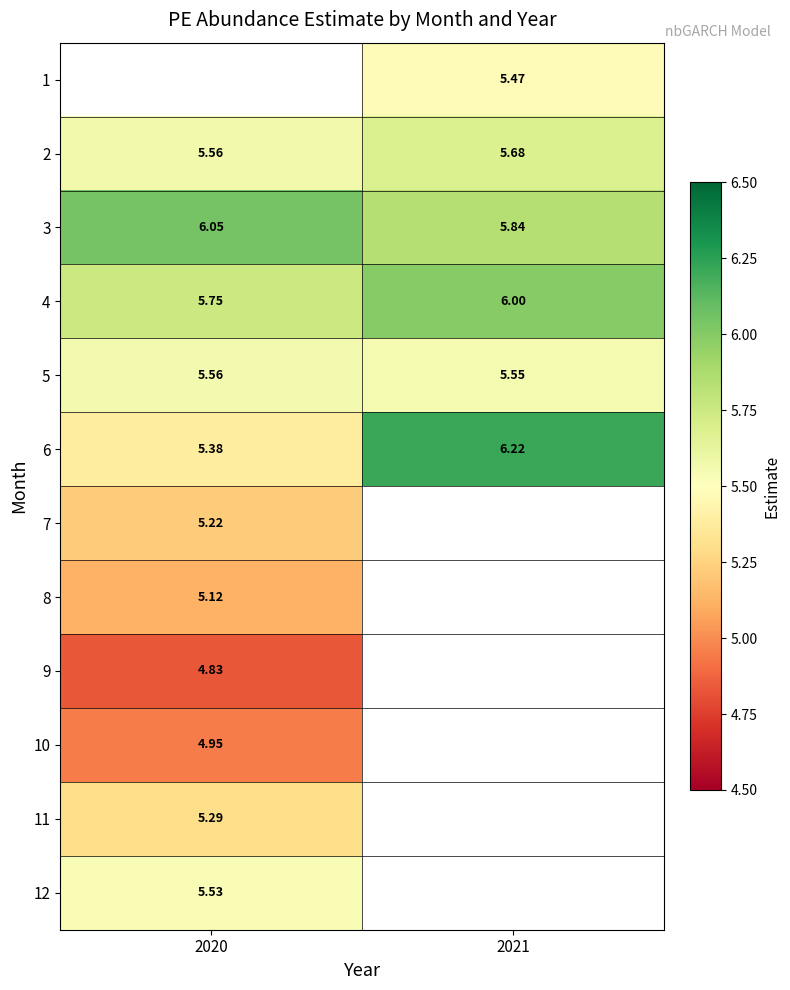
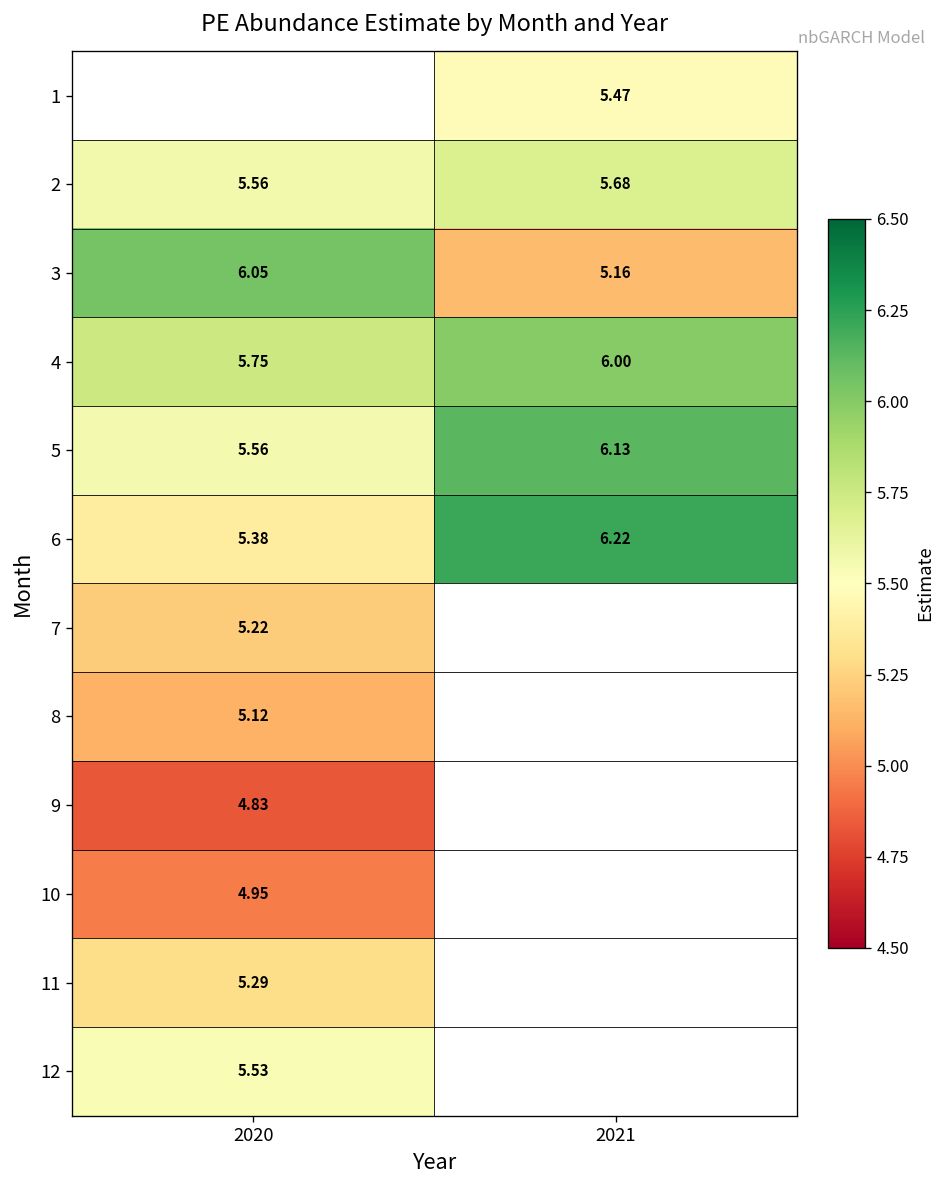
  {
    "1": {
      "2021": 5.47
    },
    "2": {
      "2020": 5.56,
      "2021": 5.68
    },
    "3": {
      "2020": 6.05,
-     "2021": 5.84
+     "2021": 5.16
    },
    "4": {
      "2020": 5.75,
      "2021": 6.00
    },
    "5": {
      "2020": 5.56,
-     "2021": 5.55
+     "2021": 6.13
    },
    "6": {
      "2020": 5.38,
      "2021": 6.22
    },
    "7": {
      "2020": 5.22
    },
    "8": {
      "2020": 5.12
    },
    "9": {
      "2020": 4.83
    },
    "10": {
      "2020": 4.95
    },
    "11": {
      "2020": 5.29
    },
    "12": {
      "2020": 5.53
    }
  }
